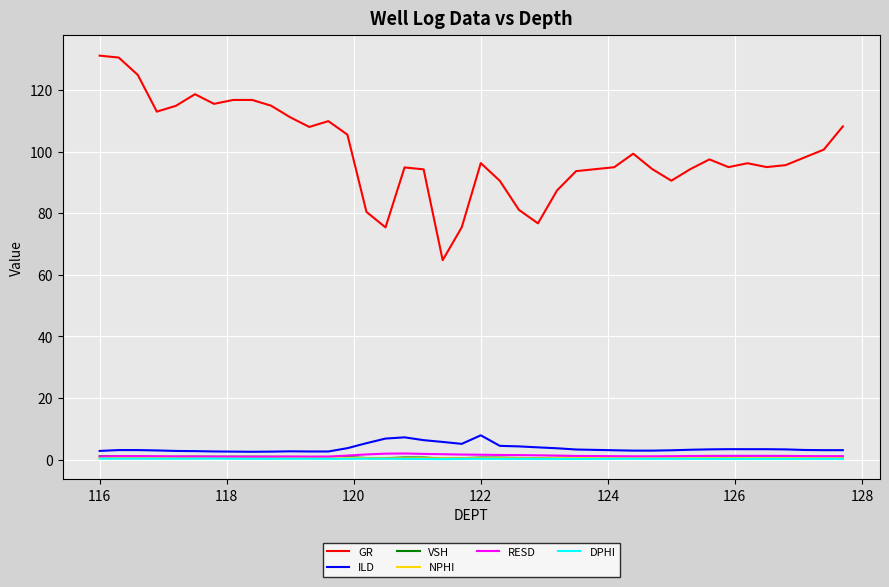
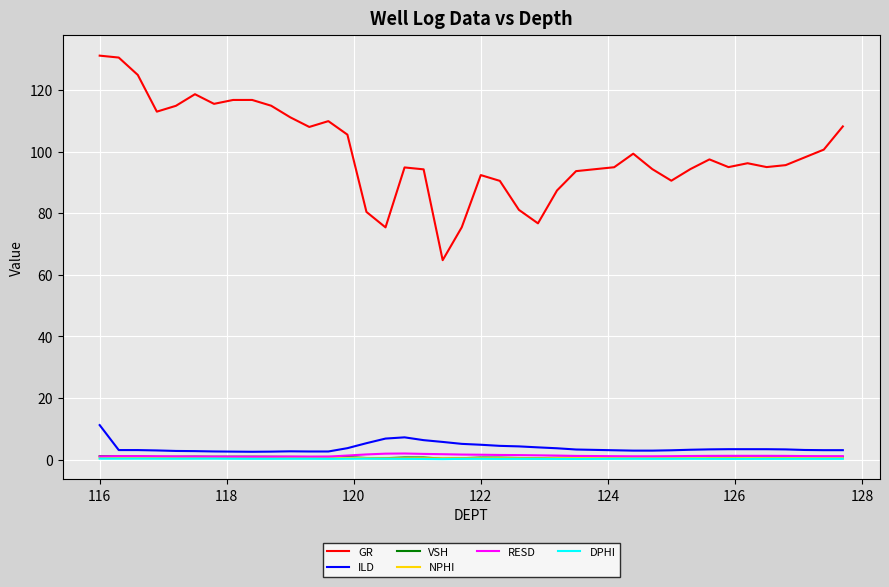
  {
    "GR": {
      "116": 131,
-     "122": 96
+     "122": 92
    },
    "ILD": {
-     "116": 3,
-     "122": 8
+     "116": 11,
+     "122": 5
    },
    "RESD": {
      "122": 2
    }
  }
